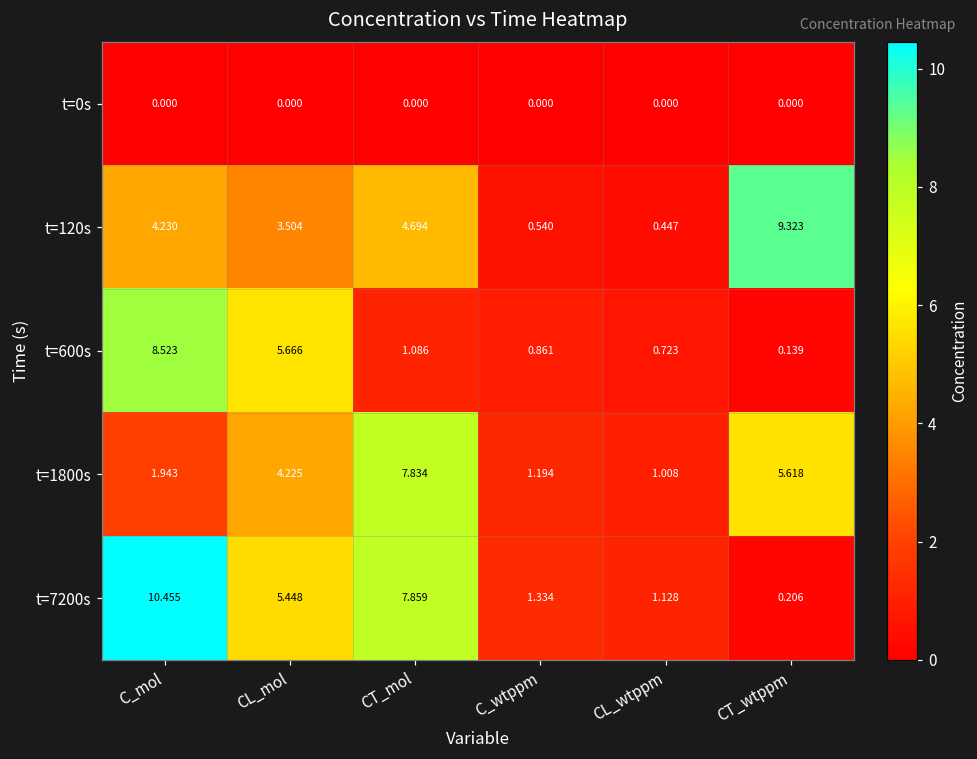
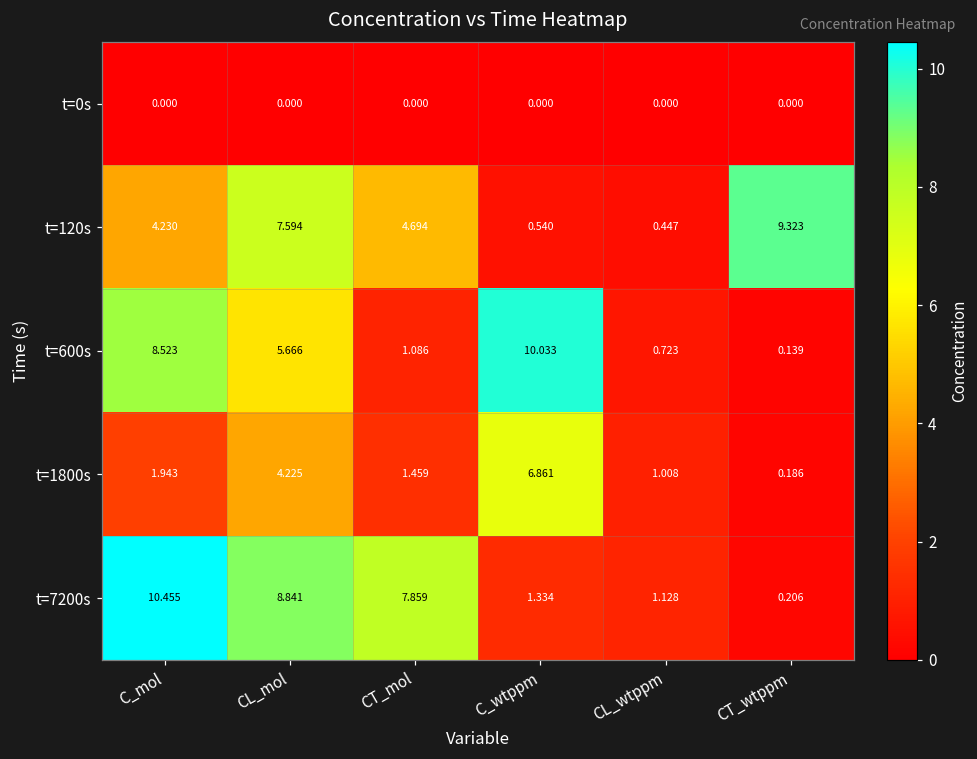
  {
    "t=0s": {
      "C_mol": 0.000,
      "CL_mol": 0.000,
      "CT_mol": 0.000,
      "C_wtppm": 0.000,
      "CL_wtppm": 0.000,
      "CT_wtppm": 0.000
    },
    "t=120s": {
      "C_mol": 4.230,
-     "CL_mol": 3.504,
+     "CL_mol": 7.594,
      "CT_mol": 4.694,
      "C_wtppm": 0.540,
      "CL_wtppm": 0.447,
      "CT_wtppm": 9.323
    },
    "t=600s": {
      "C_mol": 8.523,
      "CL_mol": 5.666,
      "CT_mol": 1.086,
-     "C_wtppm": 0.861,
+     "C_wtppm": 10.033,
      "CL_wtppm": 0.723,
      "CT_wtppm": 0.139
    },
    "t=1800s": {
      "C_mol": 1.943,
      "CL_mol": 4.225,
-     "CT_mol": 7.834,
-     "C_wtppm": 1.194,
+     "CT_mol": 1.459,
+     "C_wtppm": 6.861,
      "CL_wtppm": 1.008,
-     "CT_wtppm": 5.618
+     "CT_wtppm": 0.186
    },
    "t=7200s": {
      "C_mol": 10.455,
-     "CL_mol": 5.448,
+     "CL_mol": 8.841,
      "CT_mol": 7.859,
      "C_wtppm": 1.334,
      "CL_wtppm": 1.128,
      "CT_wtppm": 0.206
    }
  }
